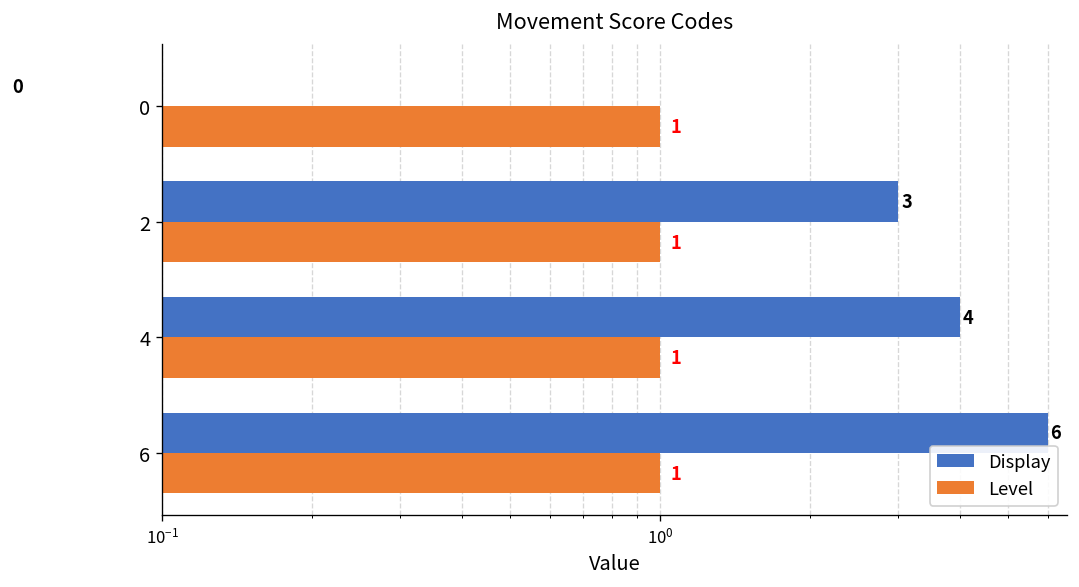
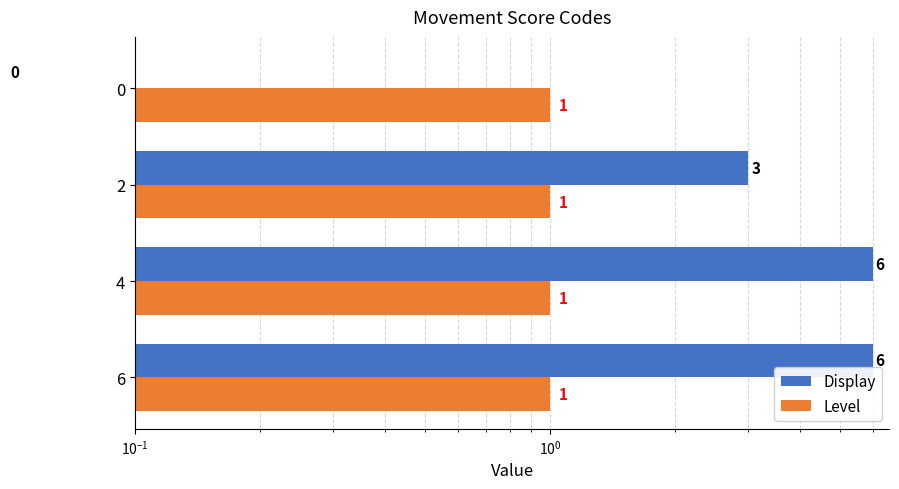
  {
    "Display": {
      "2": 3,
-     "4": 4
+     "4": 6
    },
    "Level": {
      "0": 1,
      "2": 1,
      "4": 1,
      "6": 1
    }
  }
